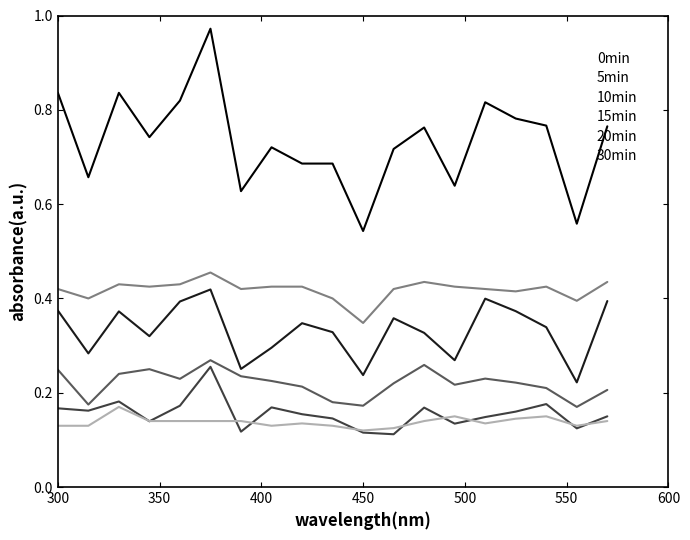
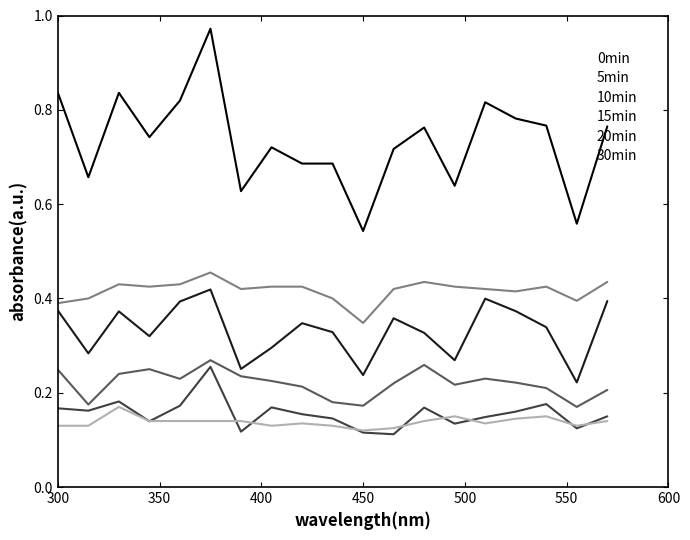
  {
    "20min": {
-     "300": 0.42,
+     "300": 0.39,
      "450": 0.35
    },
    "30min": {
      "300": 0.13
    }
  }
